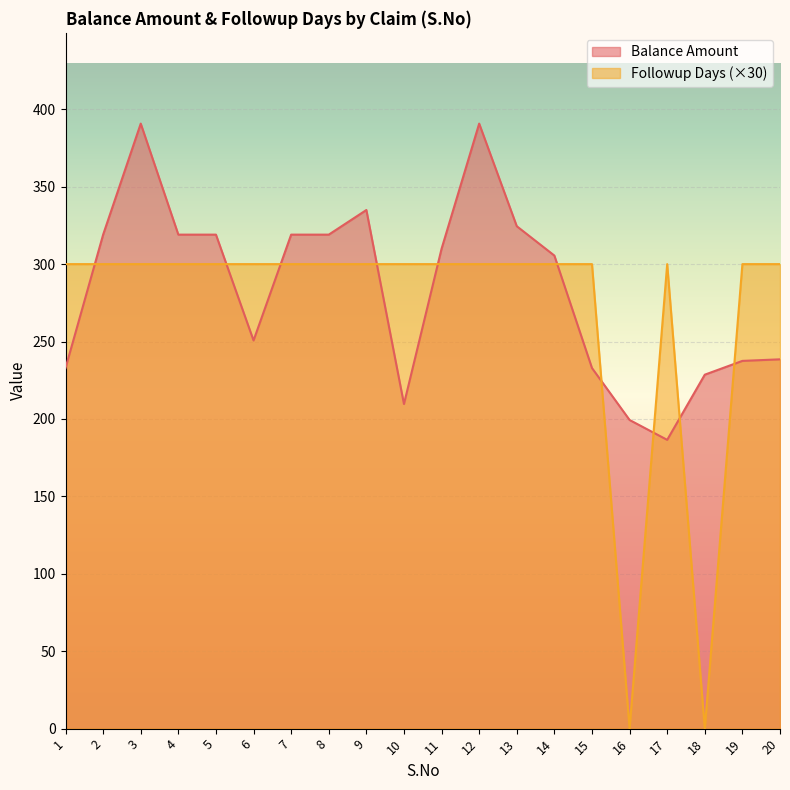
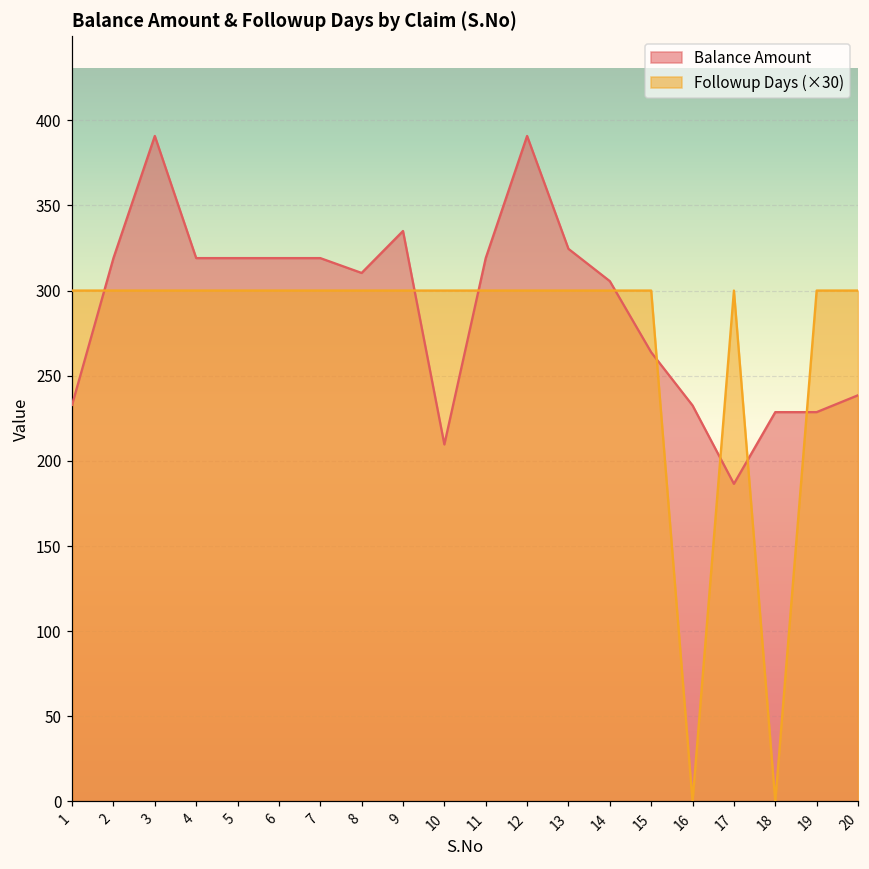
  {
    "Balance Amount": {
      "1": 233,
      "2": 319,
      "3": 391,
      "4": 319,
      "5": 319,
-     "6": 251,
+     "6": 319,
      "7": 319,
-     "8": 319,
+     "8": 310,
      "9": 335,
      "10": 210,
-     "11": 310,
+     "11": 319,
      "12": 391,
      "13": 324,
      "14": 306,
-     "15": 233,
-     "16": 199,
+     "15": 264,
+     "16": 233,
      "17": 187,
      "18": 229,
-     "19": 238,
+     "19": 229,
      "20": 239
    },
    "Followup Days (×30)": {
      "1": 300,
      "2": 300,
      "3": 300,
      "4": 300,
      "5": 300,
      "6": 300,
      "7": 300,
      "8": 300,
      "9": 300,
      "10": 300,
      "11": 300,
      "12": 300,
      "13": 300,
      "14": 300,
      "15": 300,
      "16": 0,
      "17": 300,
      "18": 0,
      "19": 300,
      "20": 300
    }
  }
